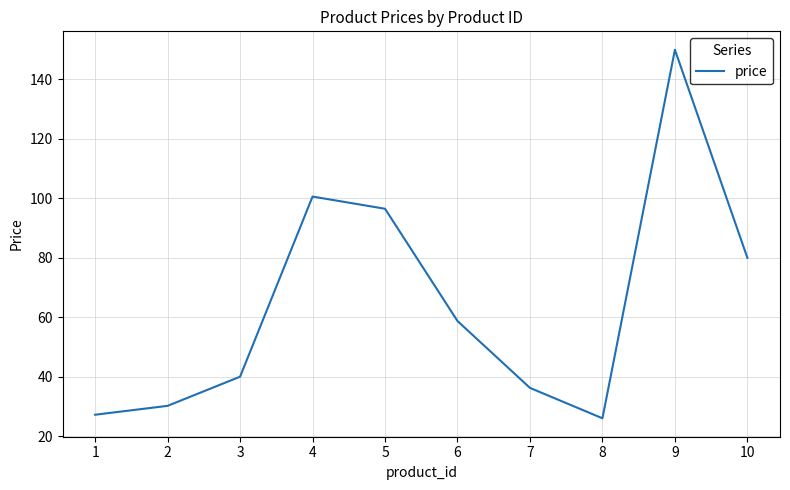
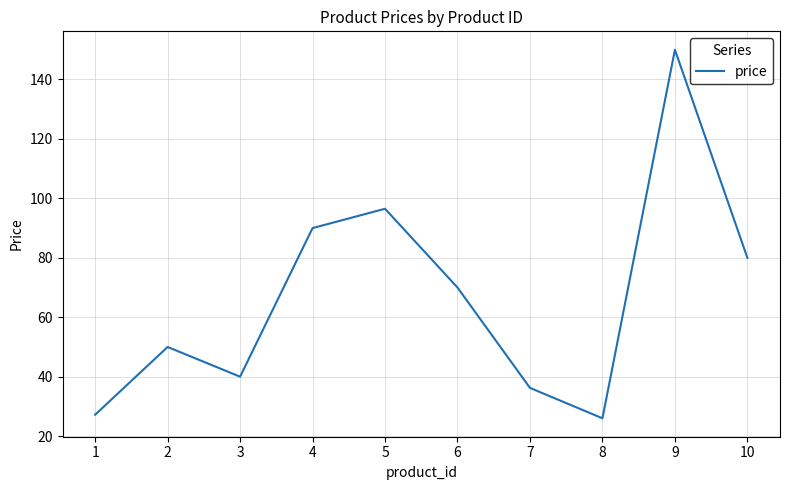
  {
    "1": 27,
-   "2": 30,
+   "2": 50,
    "3": 40,
-   "4": 101,
+   "4": 90,
    "5": 97,
-   "6": 59,
+   "6": 70,
    "7": 36,
    "8": 26,
    "9": 150,
    "10": 80
  }
